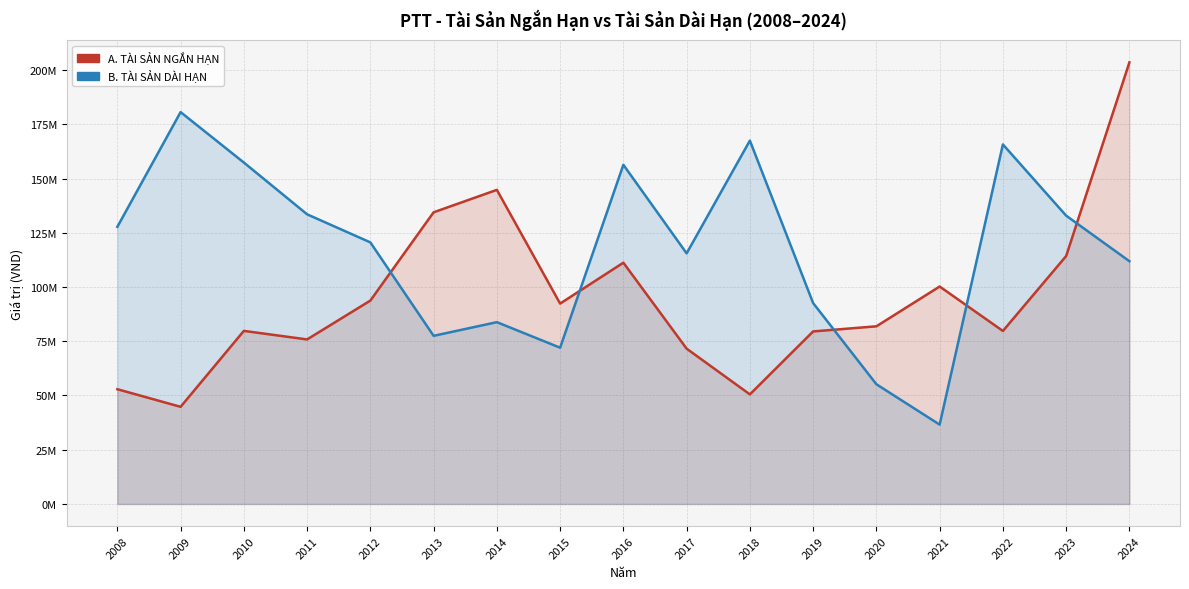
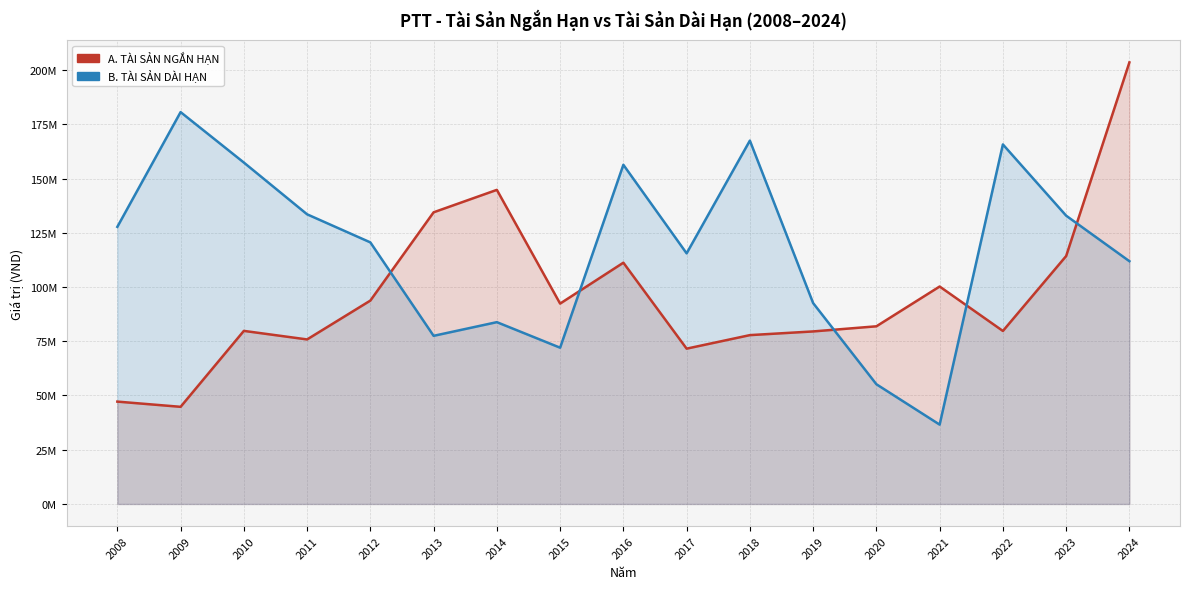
  {
    "A. TÀI SẢN NGẮN HẠN": {
-     "2008": 53000000,
+     "2008": 47000000,
      "2009": 45000000,
      "2010": 80000000,
      "2011": 76000000,
      "2012": 94000000,
      "2013": 134000000,
      "2014": 145000000,
      "2015": 92000000,
      "2016": 111000000,
      "2017": 72000000,
-     "2018": 51000000,
+     "2018": 78000000,
      "2019": 80000000,
      "2020": 82000000,
      "2021": 100000000,
      "2022": 80000000,
      "2023": 114000000,
      "2024": 204000000
    },
    "B. TÀI SẢN DÀI HẠN": {
      "2008": 128000000,
      "2009": 181000000,
      "2010": 157000000,
      "2011": 134000000,
      "2012": 121000000,
      "2013": 78000000,
      "2014": 84000000,
      "2015": 72000000,
      "2016": 156000000,
      "2017": 116000000,
      "2018": 167000000,
      "2019": 93000000,
      "2020": 55000000,
      "2021": 37000000,
      "2022": 166000000,
      "2023": 133000000,
      "2024": 112000000
    }
  }
